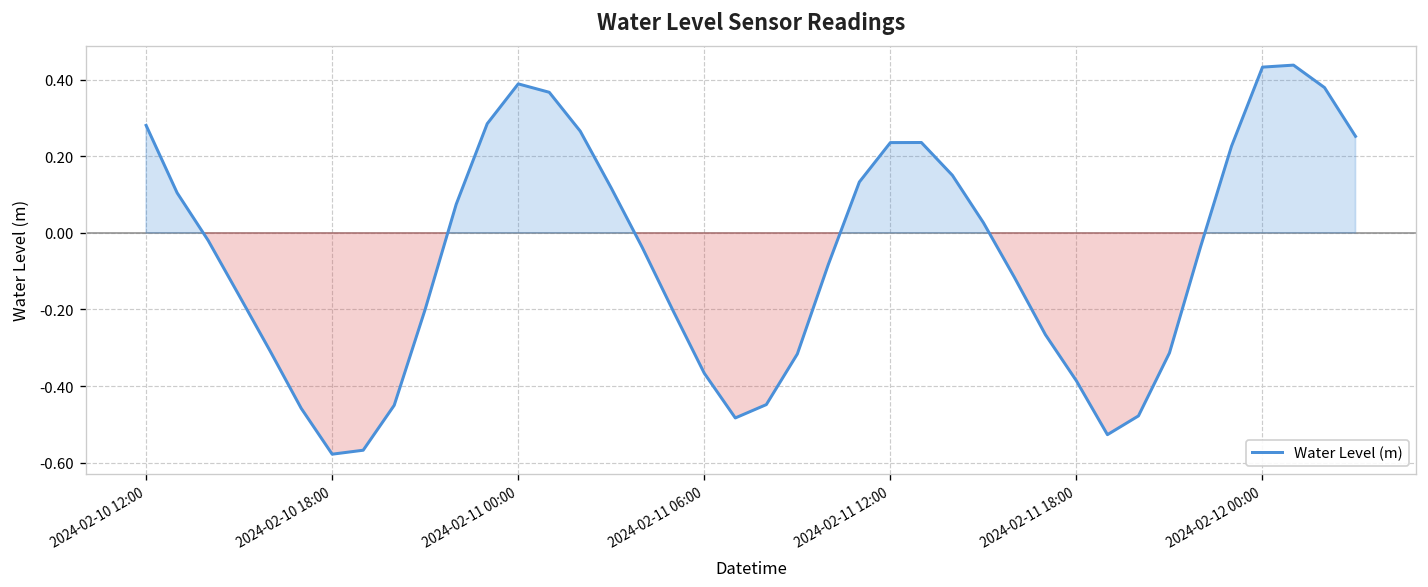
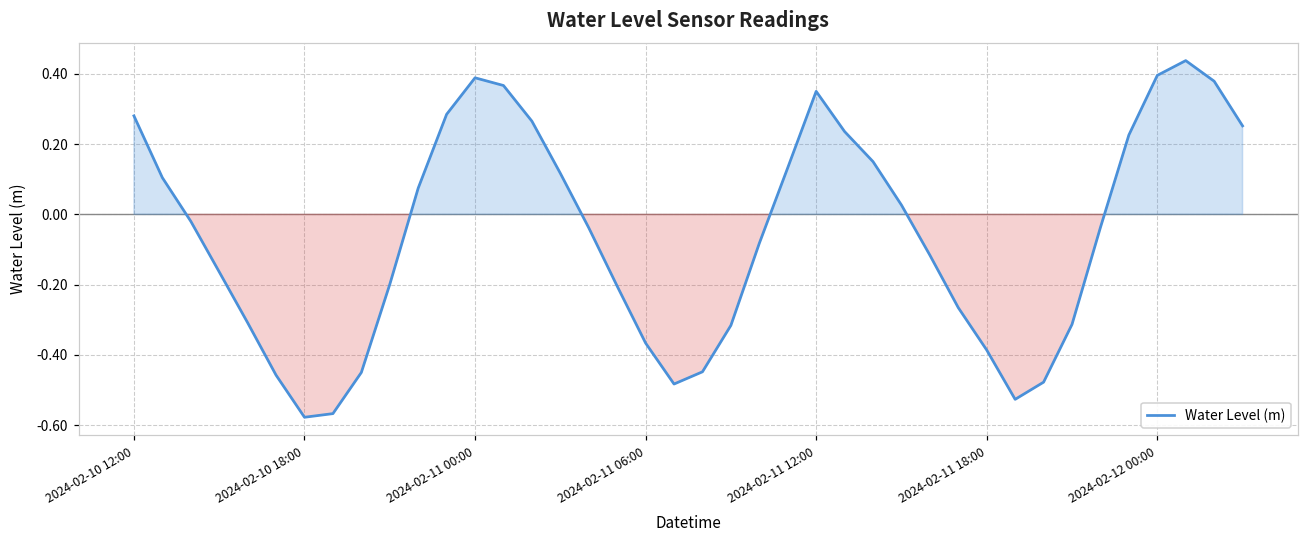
  {
    "2024-02-10 12:00": 0.28,
    "2024-02-10 18:00": -0.58,
    "2024-02-11 00:00": 0.39,
    "2024-02-11 06:00": -0.37,
-   "2024-02-11 12:00": 0.24,
+   "2024-02-11 12:00": 0.35,
    "2024-02-11 18:00": -0.39,
-   "2024-02-12 00:00": 0.43
+   "2024-02-12 00:00": 0.40
  }
